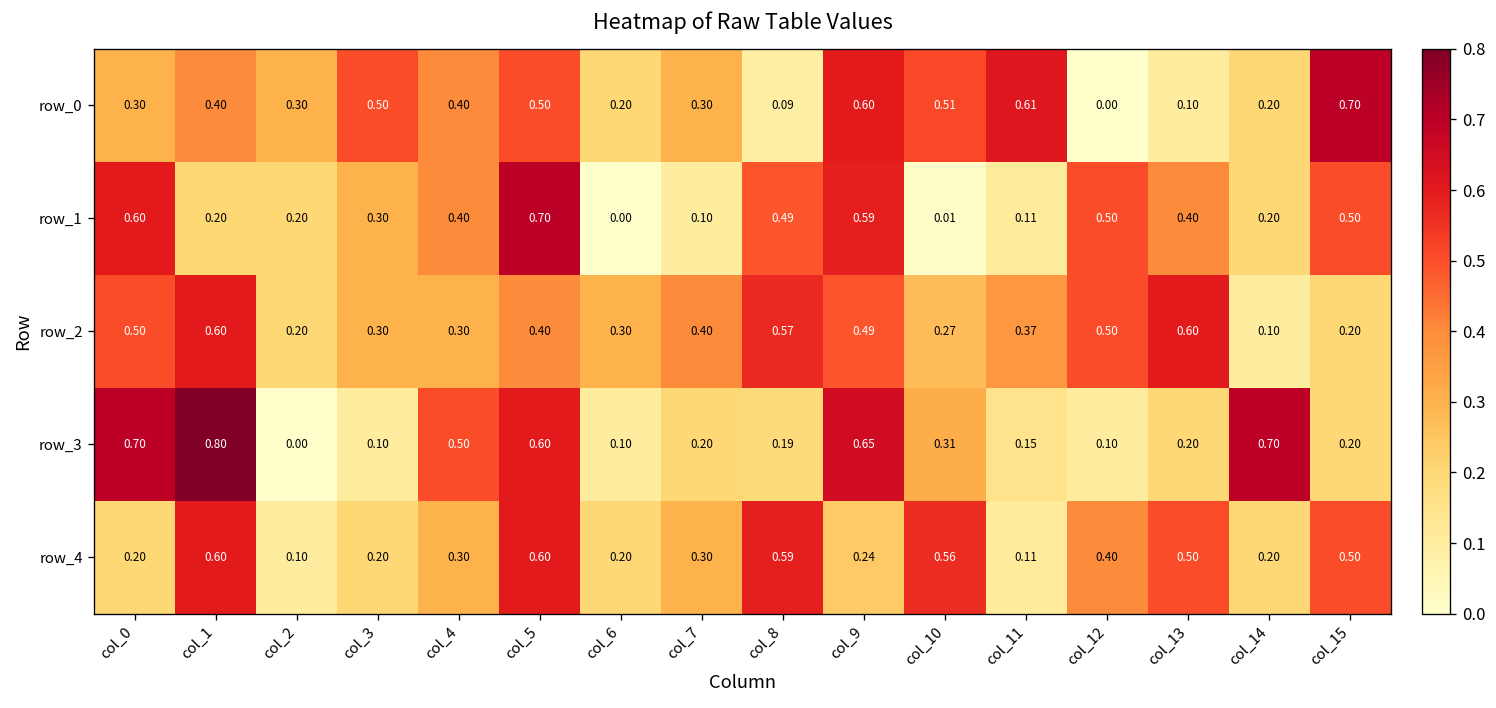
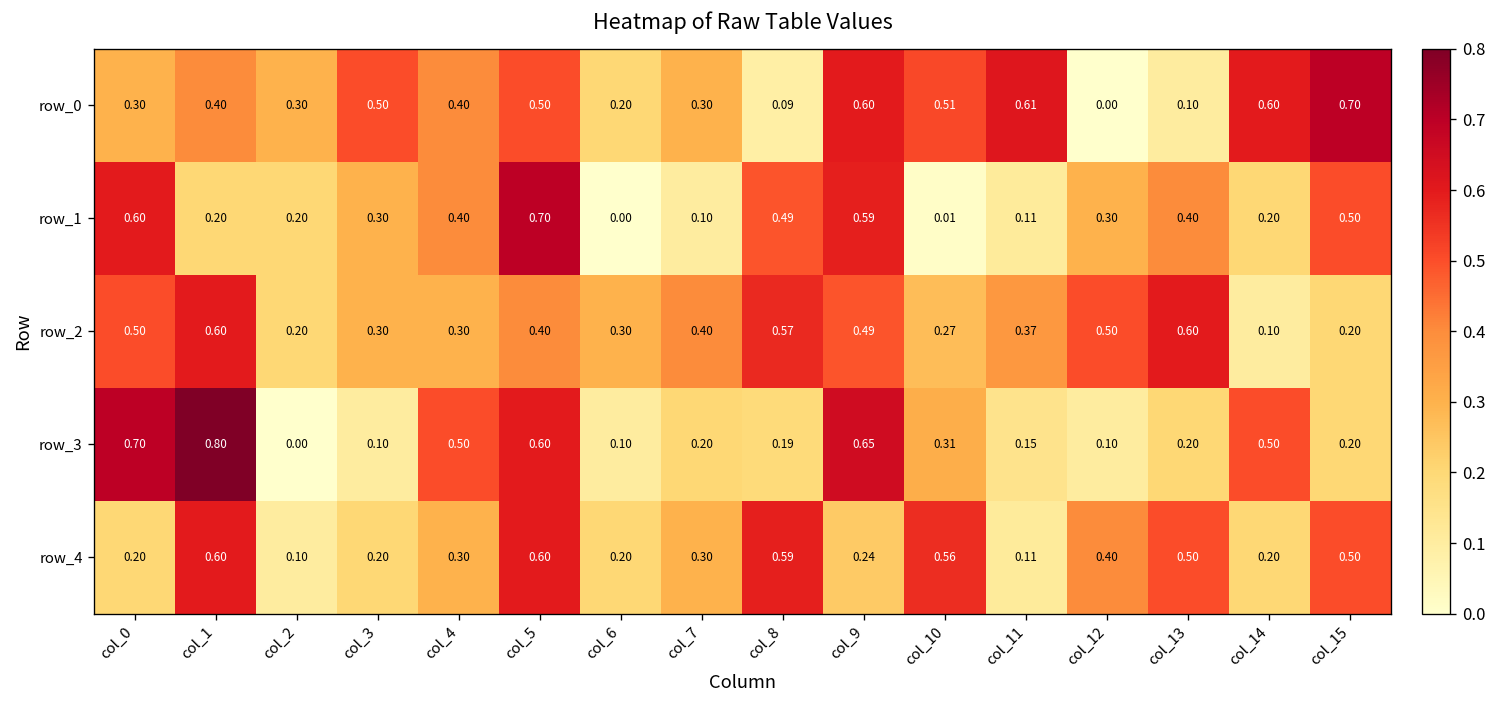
  {
    "row_0": {
      "col_0": 0.30,
      "col_1": 0.40,
      "col_2": 0.30,
      "col_3": 0.50,
      "col_4": 0.40,
      "col_5": 0.50,
      "col_6": 0.20,
      "col_7": 0.30,
      "col_8": 0.09,
      "col_9": 0.60,
      "col_10": 0.51,
      "col_11": 0.61,
      "col_12": 0.00,
      "col_13": 0.10,
-     "col_14": 0.20,
+     "col_14": 0.60,
      "col_15": 0.70
    },
    "row_1": {
      "col_0": 0.60,
      "col_1": 0.20,
      "col_2": 0.20,
      "col_3": 0.30,
      "col_4": 0.40,
      "col_5": 0.70,
      "col_6": 0.00,
      "col_7": 0.10,
      "col_8": 0.49,
      "col_9": 0.59,
      "col_10": 0.01,
      "col_11": 0.11,
-     "col_12": 0.50,
+     "col_12": 0.30,
      "col_13": 0.40,
      "col_14": 0.20,
      "col_15": 0.50
    },
    "row_2": {
      "col_0": 0.50,
      "col_1": 0.60,
      "col_2": 0.20,
      "col_3": 0.30,
      "col_4": 0.30,
      "col_5": 0.40,
      "col_6": 0.30,
      "col_7": 0.40,
      "col_8": 0.57,
      "col_9": 0.49,
      "col_10": 0.27,
      "col_11": 0.37,
      "col_12": 0.50,
      "col_13": 0.60,
      "col_14": 0.10,
      "col_15": 0.20
    },
    "row_3": {
      "col_0": 0.70,
      "col_1": 0.80,
      "col_2": 0.00,
      "col_3": 0.10,
      "col_4": 0.50,
      "col_5": 0.60,
      "col_6": 0.10,
      "col_7": 0.20,
      "col_8": 0.19,
      "col_9": 0.65,
      "col_10": 0.31,
      "col_11": 0.15,
      "col_12": 0.10,
      "col_13": 0.20,
-     "col_14": 0.70,
+     "col_14": 0.50,
      "col_15": 0.20
    },
    "row_4": {
      "col_0": 0.20,
      "col_1": 0.60,
      "col_2": 0.10,
      "col_3": 0.20,
      "col_4": 0.30,
      "col_5": 0.60,
      "col_6": 0.20,
      "col_7": 0.30,
      "col_8": 0.59,
      "col_9": 0.24,
      "col_10": 0.56,
      "col_11": 0.11,
      "col_12": 0.40,
      "col_13": 0.50,
      "col_14": 0.20,
      "col_15": 0.50
    }
  }
